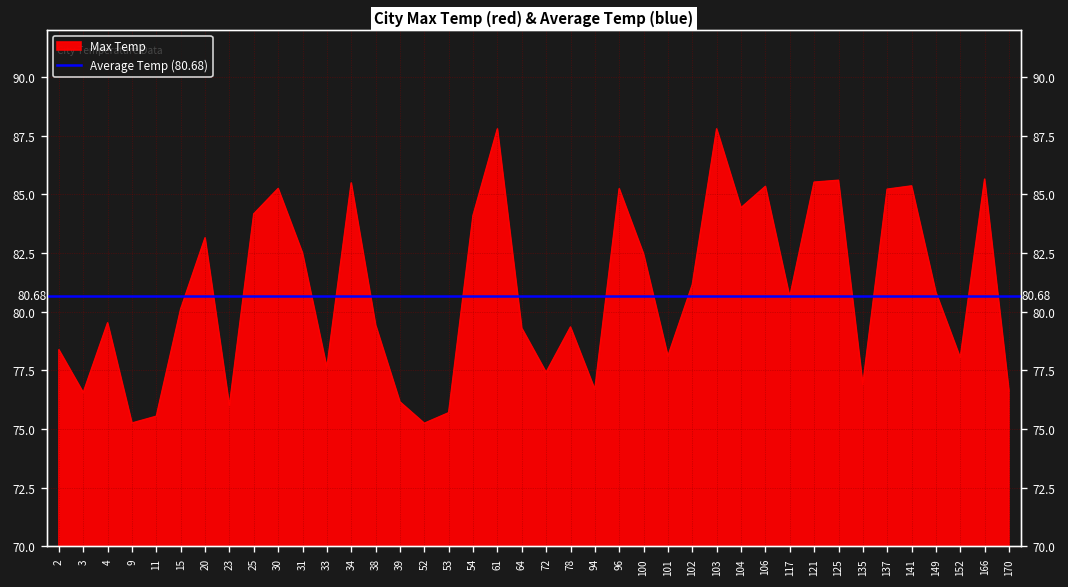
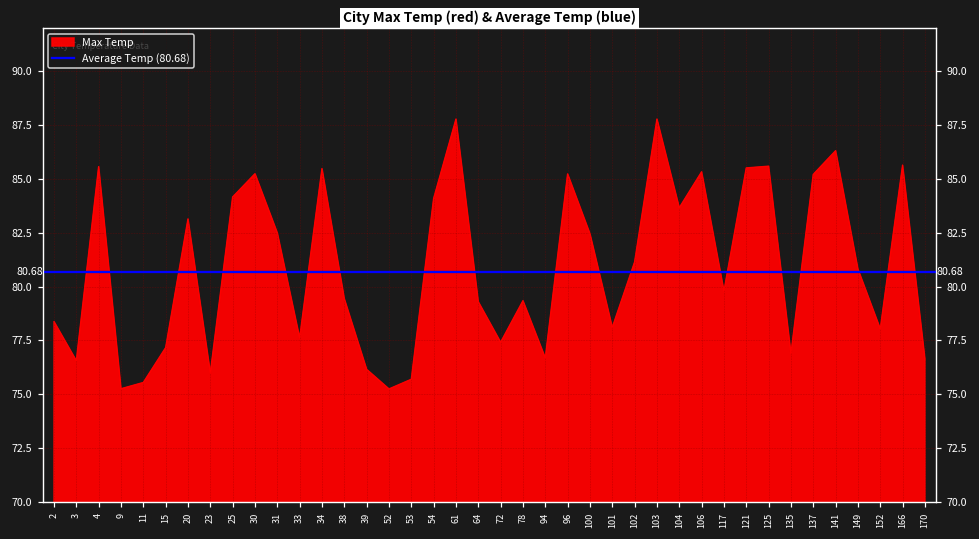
  {
    "2": 78.4,
    "3": 76.6,
-   "4": 79.5,
+   "4": 85.6,
    "9": 75.3,
    "11": 75.5,
-   "15": 80.1,
+   "15": 77.2,
    "20": 83.1,
    "23": 76.0,
    "25": 84.2,
    "30": 85.2,
    "31": 82.5,
    "33": 77.6,
    "34": 85.5,
    "38": 79.4,
    "39": 76.2,
    "52": 75.2,
    "53": 75.7,
    "54": 84.1,
    "61": 87.8,
    "64": 79.3,
    "72": 77.4,
    "78": 79.3,
    "94": 76.7,
    "96": 85.2,
    "100": 82.5,
    "101": 78.1,
    "102": 81.1,
    "103": 87.8,
-   "104": 84.4,
+   "104": 83.7,
    "106": 85.3,
-   "117": 80.6,
+   "117": 79.8,
    "121": 85.5,
    "125": 85.6,
    "135": 76.9,
    "137": 85.2,
-   "141": 85.4,
+   "141": 86.3,
    "149": 80.8,
    "152": 78.0,
    "166": 85.6,
    "170": 76.6
  }
